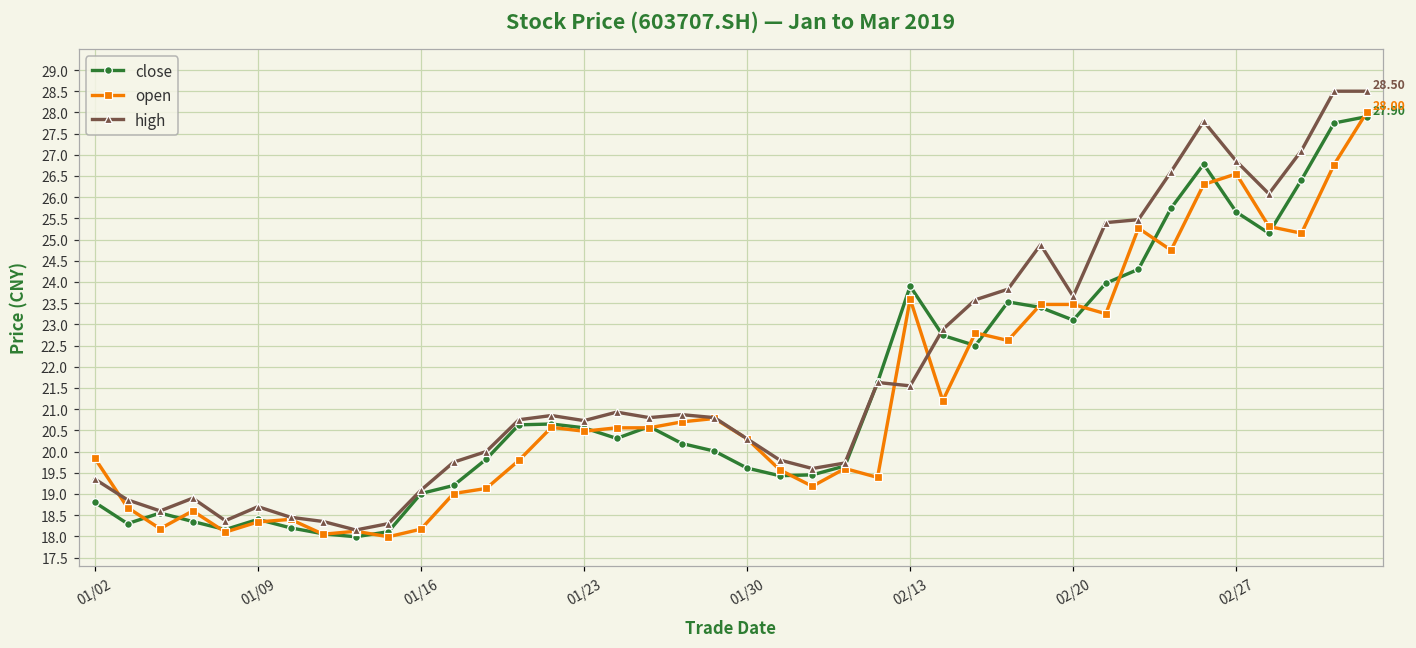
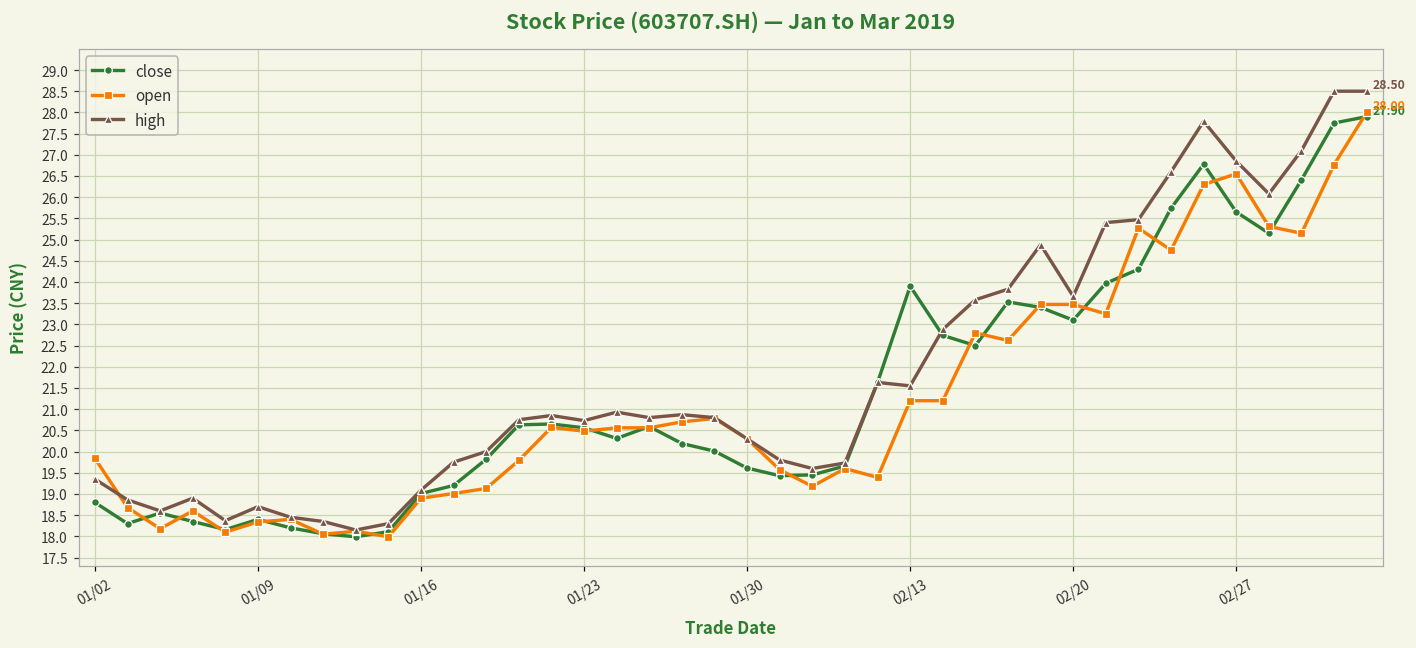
  {
    "close": {
      "01/02": 18.8,
      "01/16": 19.0,
      "01/23": 20.6,
      "01/30": 19.6,
      "02/13": 23.9,
      "02/20": 23.1,
      "02/27": 25.7
    },
    "open": {
      "01/02": 19.8,
-     "01/16": 18.2,
+     "01/16": 18.9,
      "01/23": 20.5,
-     "02/13": 23.6,
+     "02/13": 21.2,
      "02/20": 23.5,
      "02/27": 26.6
    },
    "high": {
      "01/02": 19.4,
      "01/09": 18.7,
      "01/16": 19.1,
      "01/23": 20.7,
      "02/13": 21.6,
      "02/20": 23.7,
      "02/27": 26.9
    }
  }
